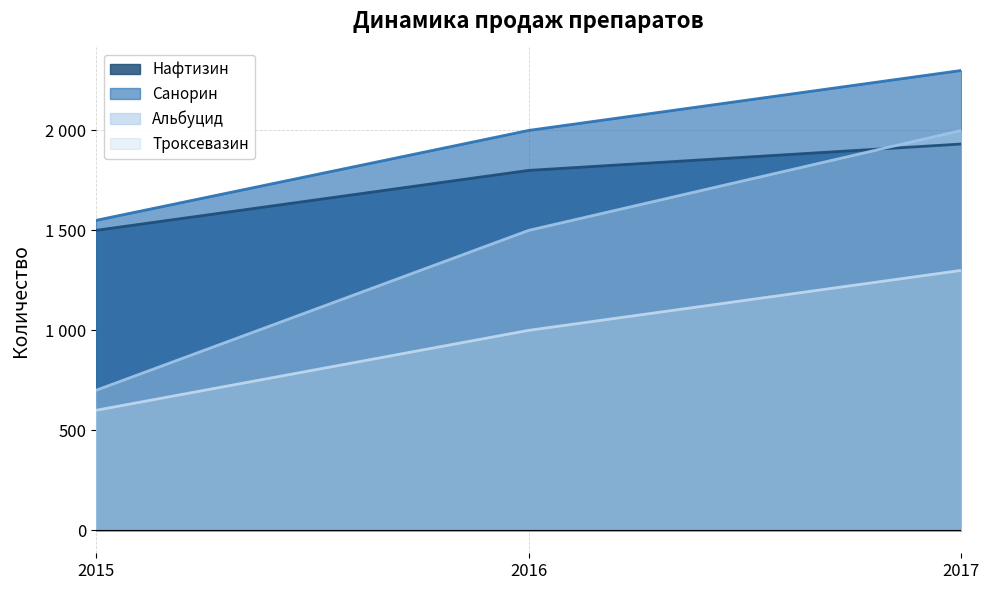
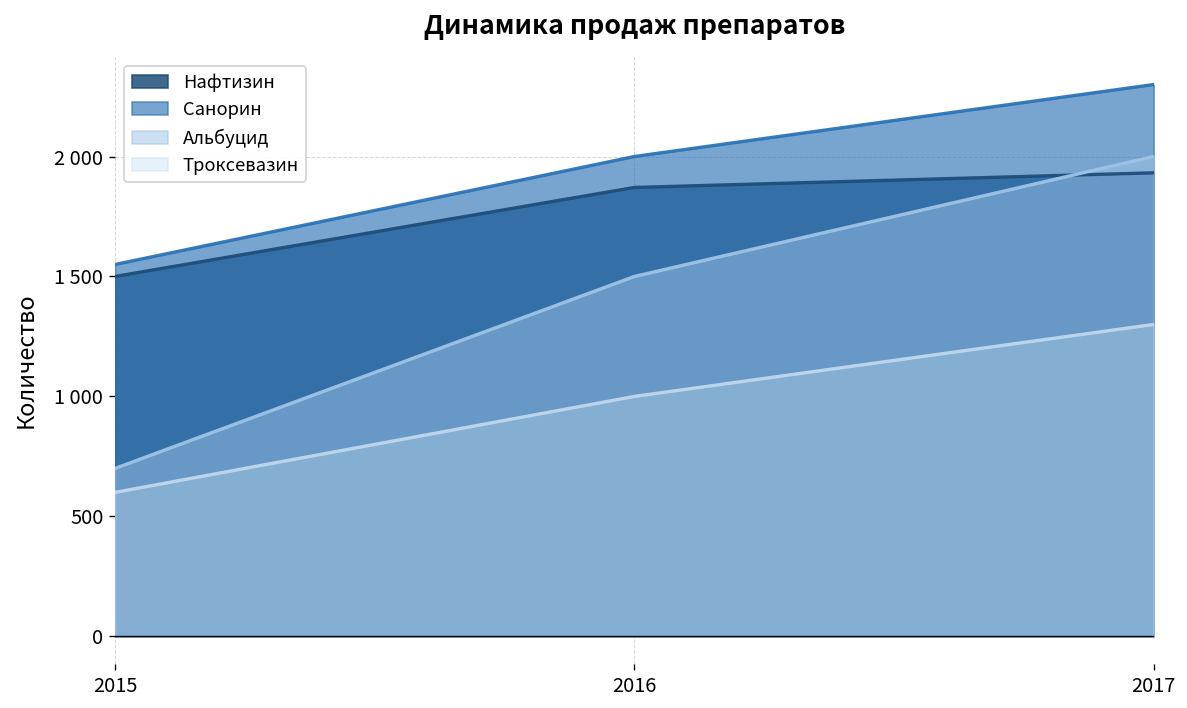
  {
    "Нафтизин": {
      "2015": 1500,
-     "2016": 1800,
+     "2016": 1870,
      "2017": 1930
    },
    "Санорин": {
      "2015": 1550,
      "2016": 2000,
      "2017": 2300
    }
  }
